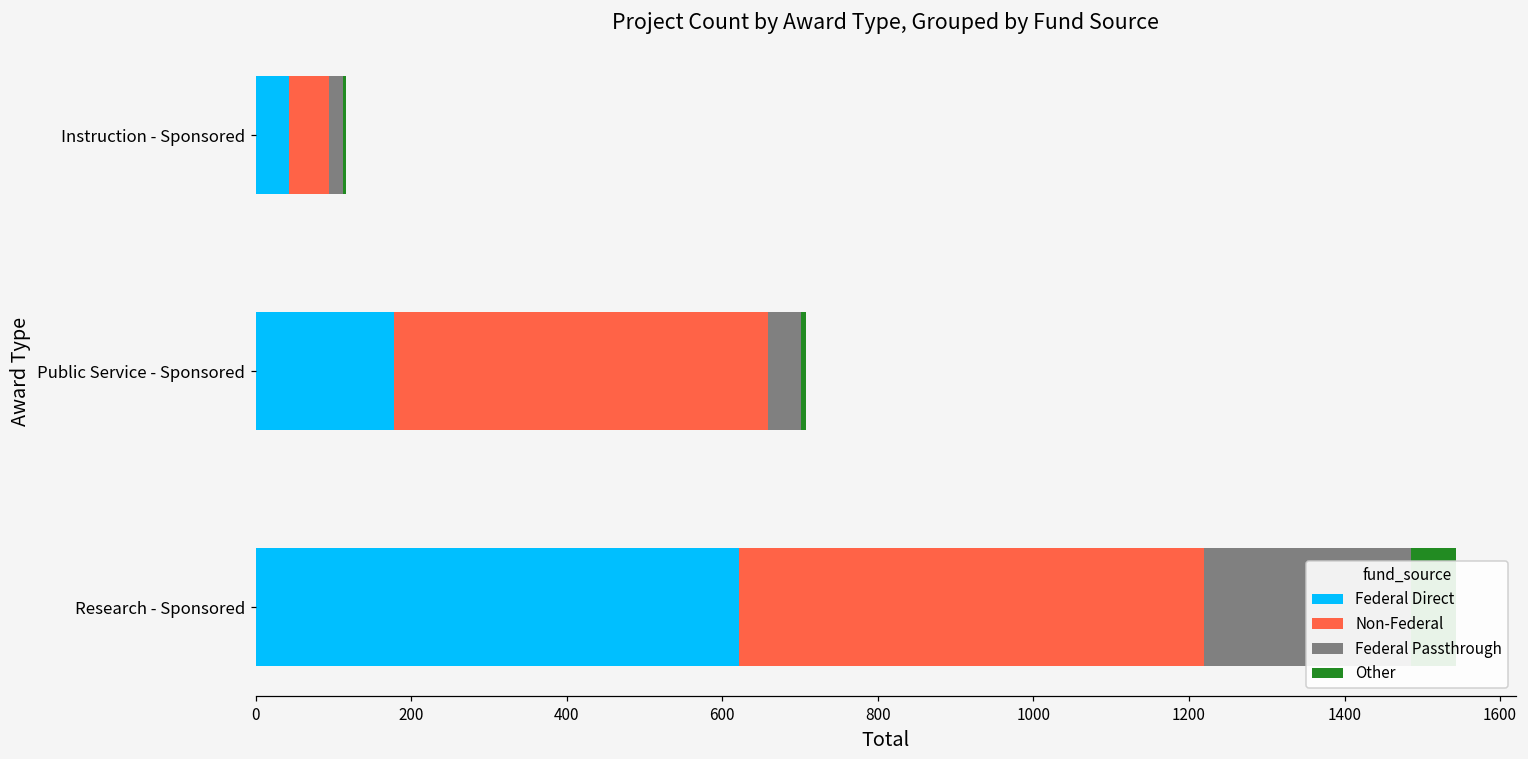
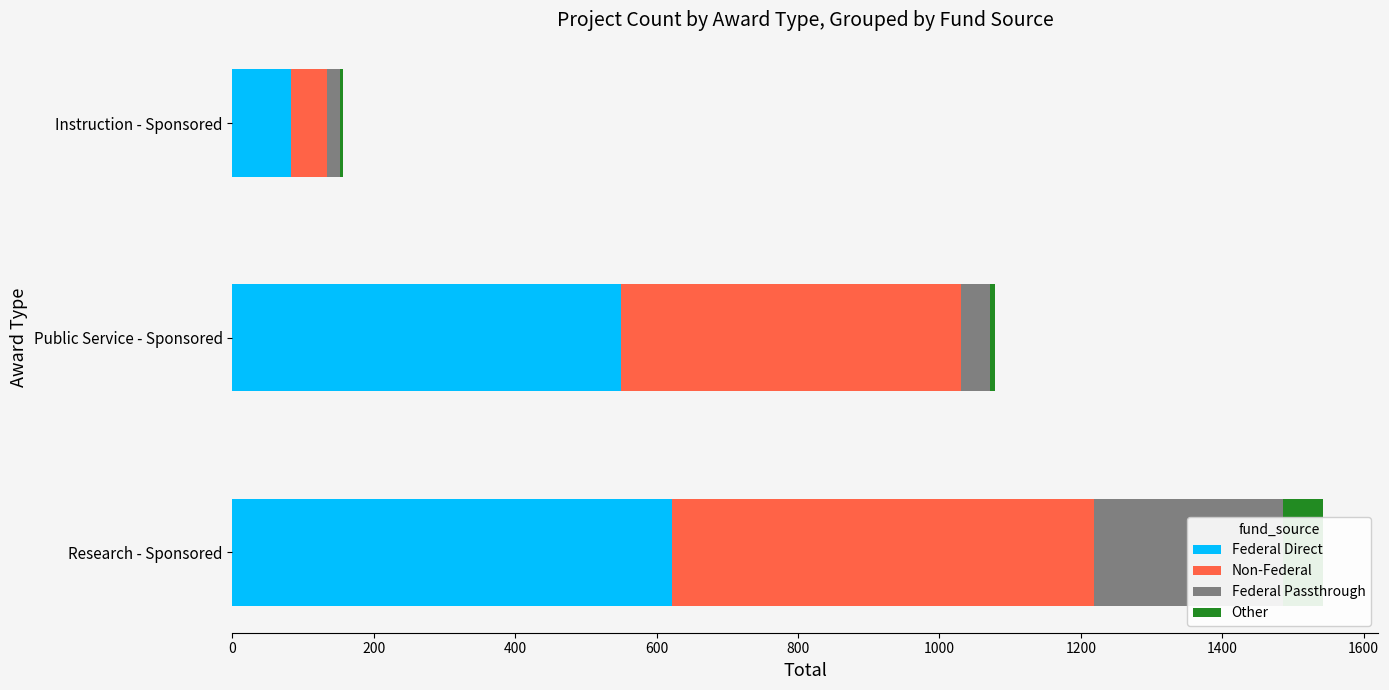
  {
    "Federal Direct": {
-     "Instruction - Sponsored": 40,
-     "Public Service - Sponsored": 180,
+     "Instruction - Sponsored": 80,
+     "Public Service - Sponsored": 550,
      "Research - Sponsored": 620
    },
    "Non-Federal": {
      "Instruction - Sponsored": 50,
      "Public Service - Sponsored": 480,
      "Research - Sponsored": 600
    },
    "Federal Passthrough": {
      "Instruction - Sponsored": 20,
      "Public Service - Sponsored": 40
    },
    "Other": {
      "Instruction - Sponsored": 0,
      "Public Service - Sponsored": 10
    }
  }
